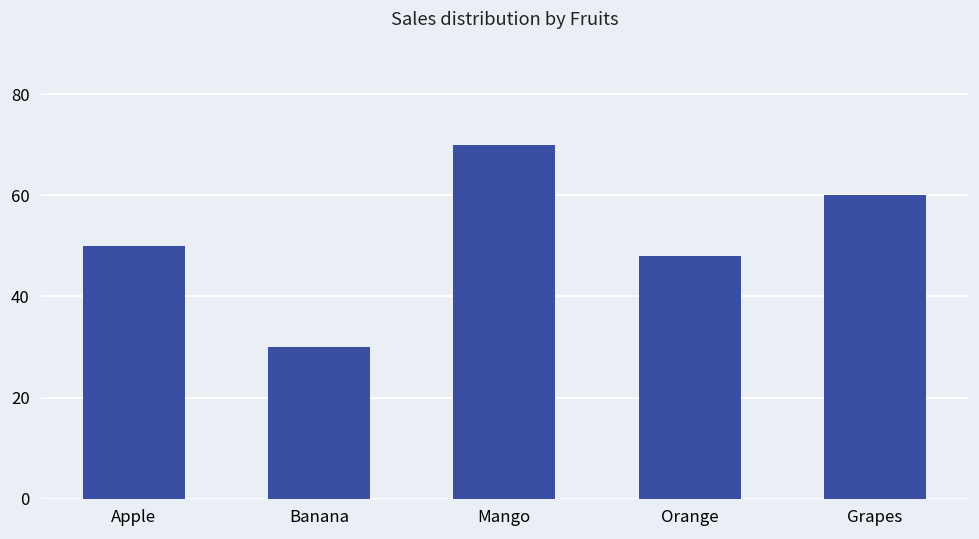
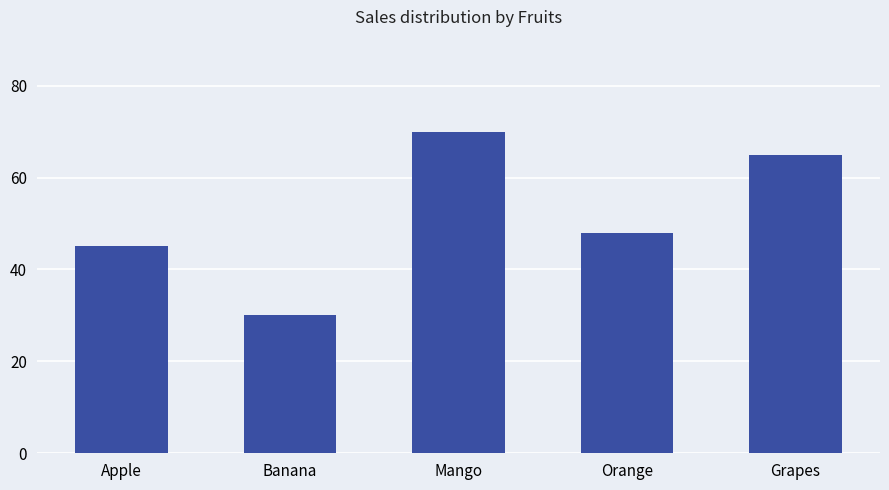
  {
-   "Apple": 50,
+   "Apple": 45,
    "Banana": 30,
    "Mango": 70,
    "Orange": 48,
-   "Grapes": 60
+   "Grapes": 65
  }
